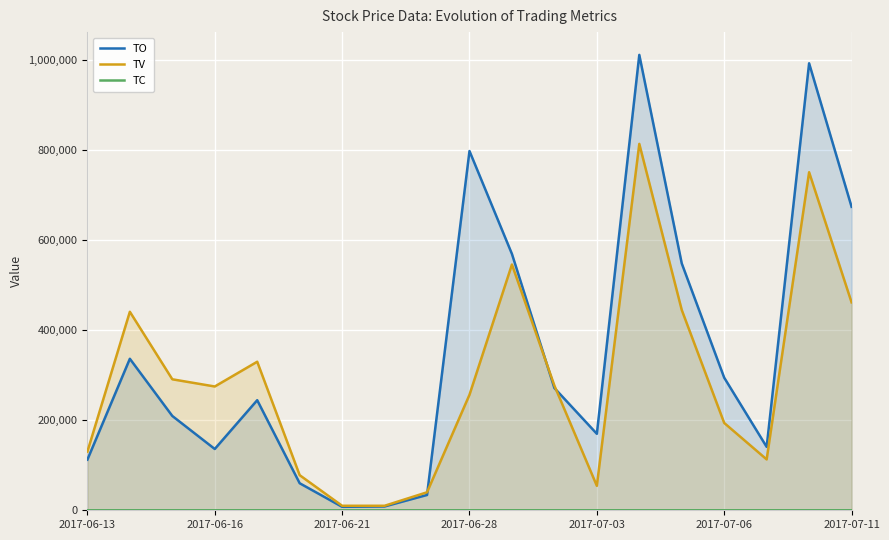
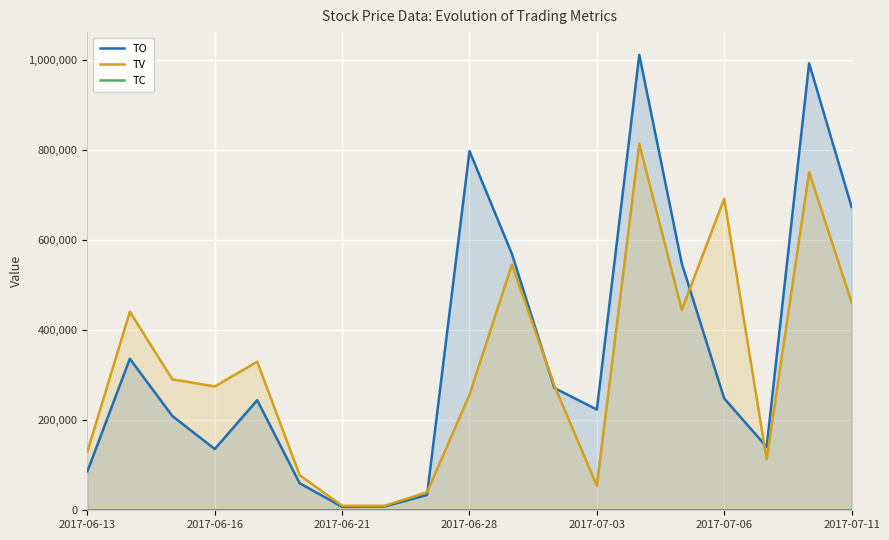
  {
    "TO": {
-     "2017-06-13": "110,000",
+     "2017-06-13": "90,000",
      "2017-06-16": "140,000",
      "2017-06-28": "800,000",
-     "2017-07-03": "170,000",
-     "2017-07-06": "290,000",
+     "2017-07-03": "220,000",
+     "2017-07-06": "250,000",
      "2017-07-11": "670,000"
    },
    "TV": {
      "2017-06-13": "130,000",
      "2017-06-16": "280,000",
      "2017-06-28": "260,000",
      "2017-07-03": "50,000",
-     "2017-07-06": "190,000",
+     "2017-07-06": "690,000",
      "2017-07-11": "460,000"
    },
    "TC": {
      "2017-06-13": "0",
      "2017-06-16": "0",
      "2017-06-21": "0",
      "2017-06-28": "0",
      "2017-07-03": "0",
      "2017-07-06": "0",
      "2017-07-11": "0"
    }
  }
